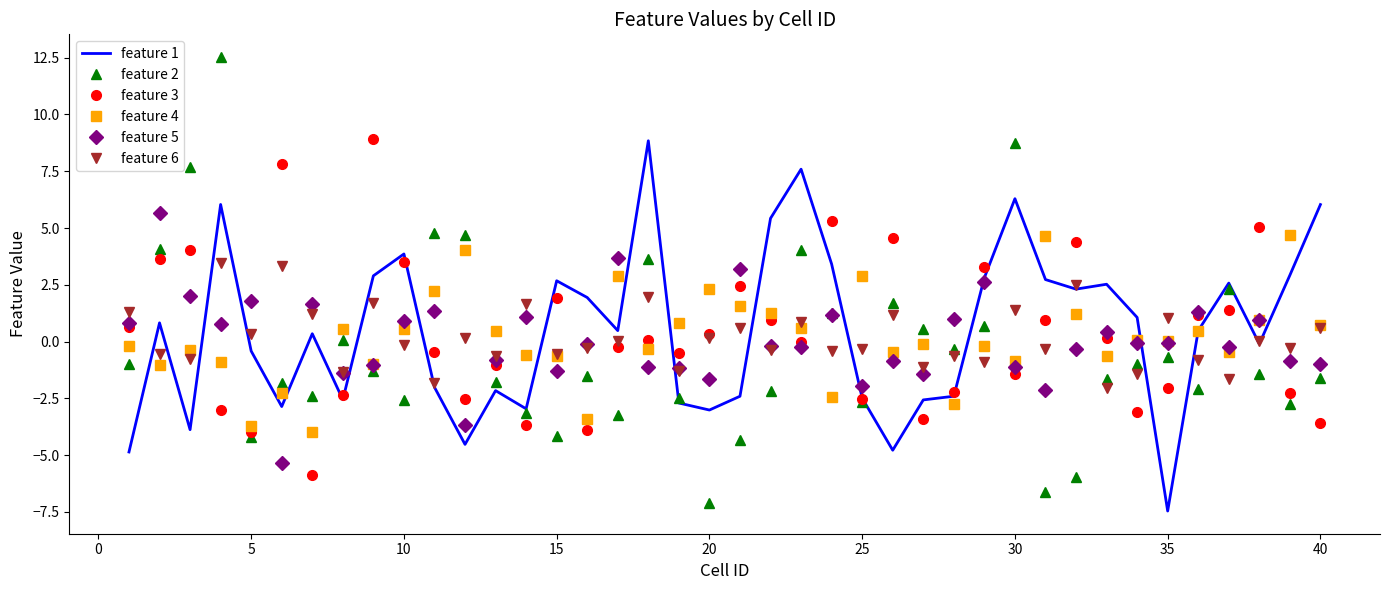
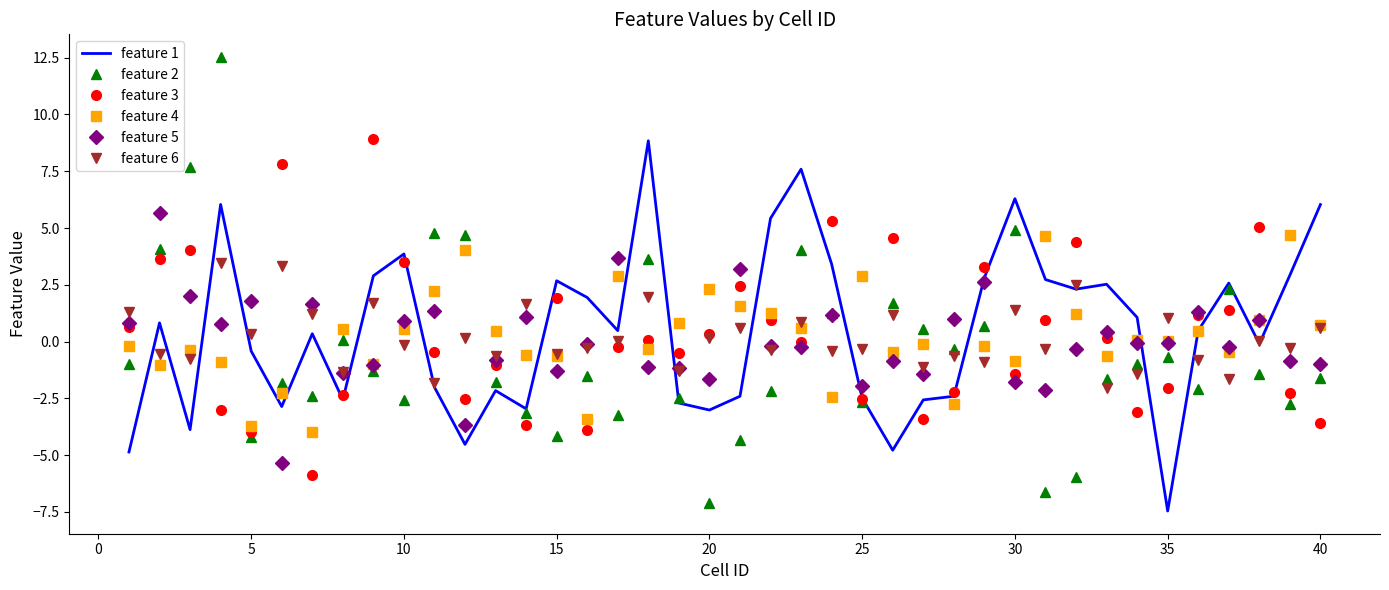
  {
    "feature 1": {
      "5": -0.4,
      "10": 3.9,
      "15": 2.7,
      "20": -3.0,
      "30": 6.3,
      "35": -7.5,
      "40": 6.0
    },
    "feature 2": {
      "5": -4.2,
      "10": -2.6,
      "15": -4.2,
      "20": -7.1,
-     "30": 8.7,
+     "30": 4.9,
      "35": -0.7,
      "40": -1.6
    },
    "feature 3": {
      "5": -4.0,
      "10": 3.5,
      "15": 1.9,
      "20": 0.3,
      "30": -1.4,
      "35": -2.0,
      "40": -3.6
    },
    "feature 4": {
      "5": -3.7,
      "10": 0.6,
      "20": 2.3,
      "25": 2.9,
      "30": -0.9,
      "35": 0.0,
      "40": 0.7
    },
    "feature 5": {
      "5": 1.8,
      "10": 0.9,
      "15": -1.3,
      "20": -1.6,
      "25": -2.0,
-     "30": -1.1,
+     "30": -1.8,
      "35": -0.1,
      "40": -1.0
    },
    "feature 6": {
      "5": 0.3,
      "10": -0.1,
      "20": 0.2,
      "25": -0.3,
      "30": 1.4,
      "35": 1.0,
      "40": 0.6
    }
  }
